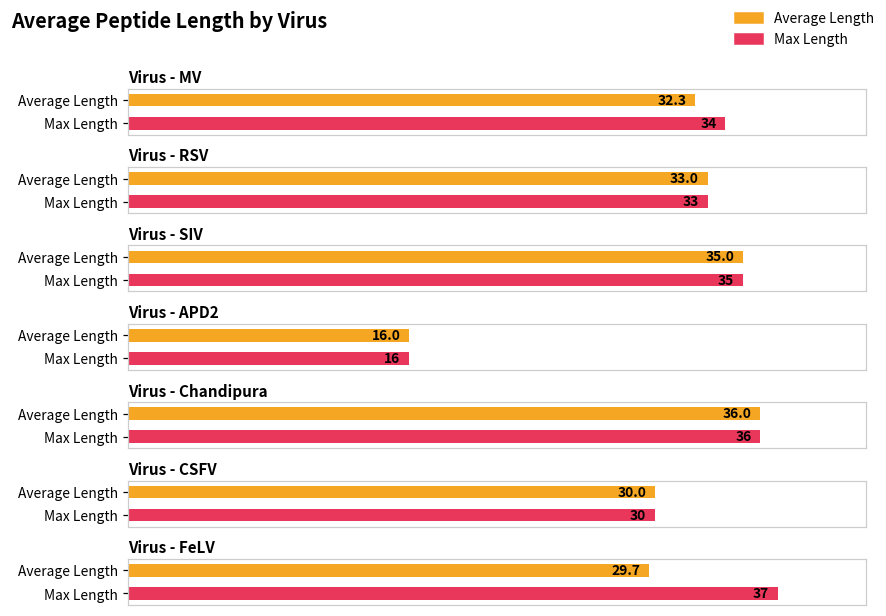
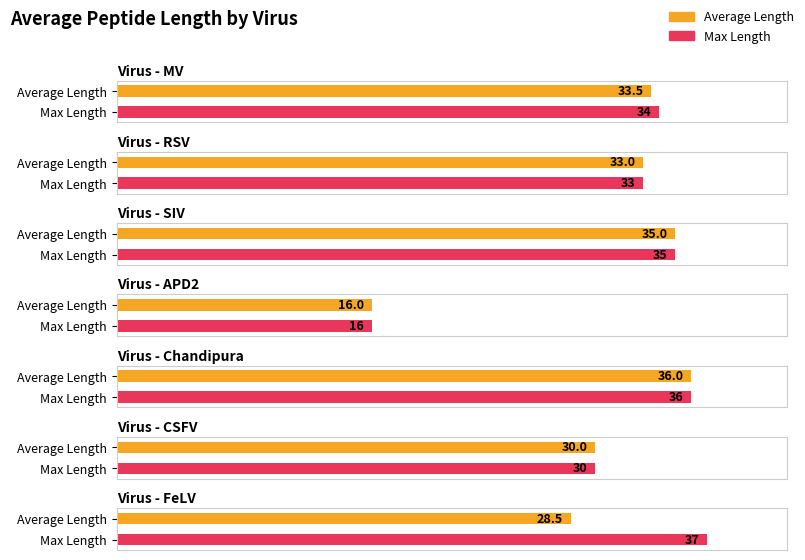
  {
    "Virus - MV": {
-     "Average Length": 32.3,
+     "Average Length": 33.5,
      "Max Length": 34
    },
    "Virus - RSV": {
      "Average Length": 33.0,
      "Max Length": 33
    },
    "Virus - SIV": {
      "Average Length": 35.0,
      "Max Length": 35
    },
    "Virus - APD2": {
      "Average Length": 16.0,
      "Max Length": 16
    },
    "Virus - Chandipura": {
      "Average Length": 36.0,
      "Max Length": 36
    },
    "Virus - CSFV": {
      "Average Length": 30.0,
      "Max Length": 30
    },
    "Virus - FeLV": {
-     "Average Length": 29.7,
+     "Average Length": 28.5,
      "Max Length": 37
    }
  }
